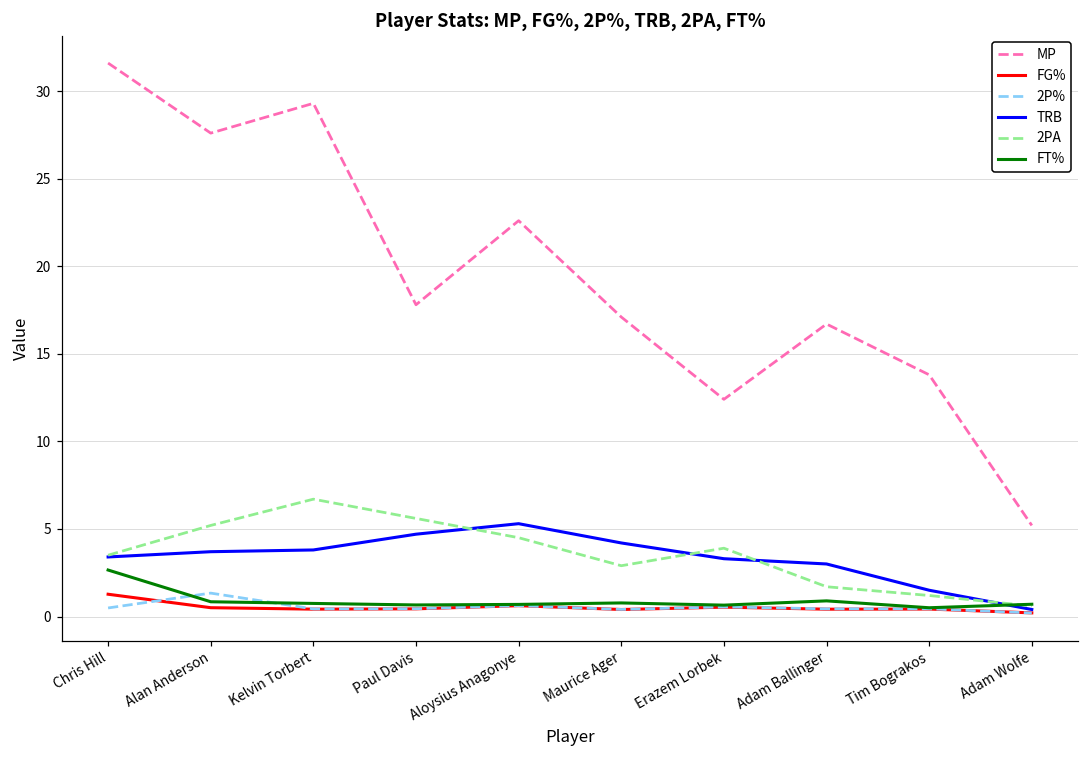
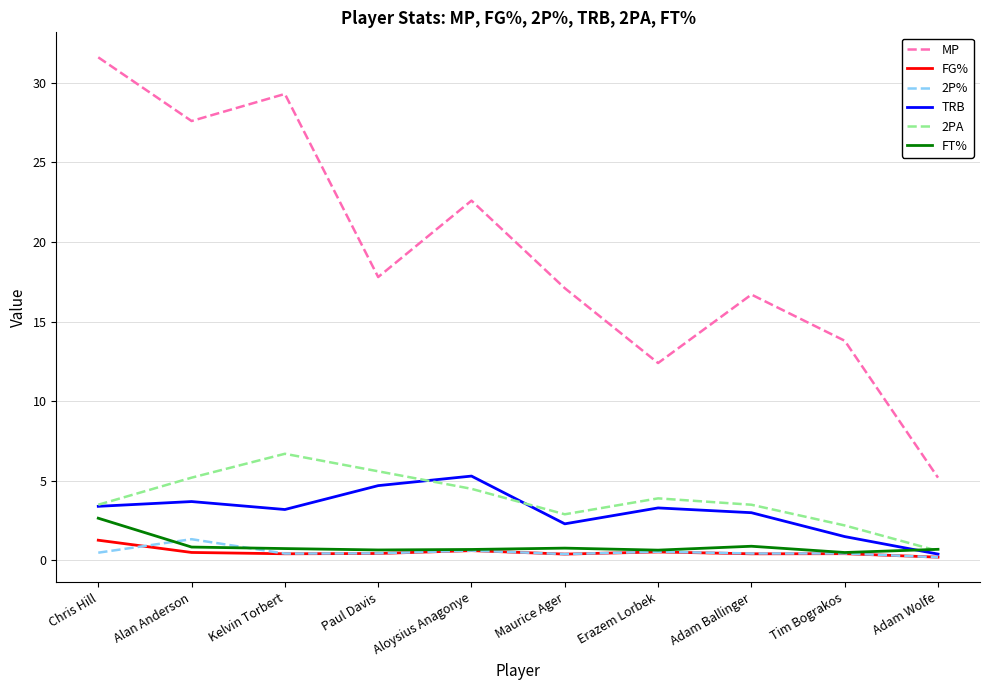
  {
    "MP": {
      "Chris Hill": 31.6,
      "Alan Anderson": 27.6,
      "Kelvin Torbert": 29.3,
      "Paul Davis": 17.8,
      "Aloysius Anagonye": 22.6,
      "Maurice Ager": 17.1,
      "Erazem Lorbek": 12.4,
      "Adam Ballinger": 16.7,
      "Tim Bograkos": 13.8,
      "Adam Wolfe": 5.2
    },
    "FG%": {
      "Chris Hill": 1.3,
      "Alan Anderson": 0.5
    },
    "2P%": {
      "Chris Hill": 0.5,
      "Alan Anderson": 1.3
    },
    "TRB": {
      "Alan Anderson": 3.7,
-     "Kelvin Torbert": 3.8,
+     "Kelvin Torbert": 3.2,
      "Paul Davis": 4.7,
      "Aloysius Anagonye": 5.3,
-     "Maurice Ager": 4.2,
+     "Maurice Ager": 2.3,
      "Erazem Lorbek": 3.3,
      "Adam Ballinger": 3.0,
      "Tim Bograkos": 1.5,
      "Adam Wolfe": 0.4
    },
    "2PA": {
      "Alan Anderson": 5.2,
      "Kelvin Torbert": 6.7,
      "Paul Davis": 5.6,
      "Aloysius Anagonye": 4.5,
      "Maurice Ager": 2.9,
      "Erazem Lorbek": 3.9,
-     "Adam Ballinger": 1.7,
-     "Tim Bograkos": 1.2
+     "Adam Ballinger": 3.5,
+     "Tim Bograkos": 2.2
    },
    "FT%": {
      "Chris Hill": 2.7,
      "Alan Anderson": 0.8,
      "Kelvin Torbert": 0.7,
      "Paul Davis": 0.7,
      "Maurice Ager": 0.8,
      "Adam Ballinger": 0.9
    }
  }
